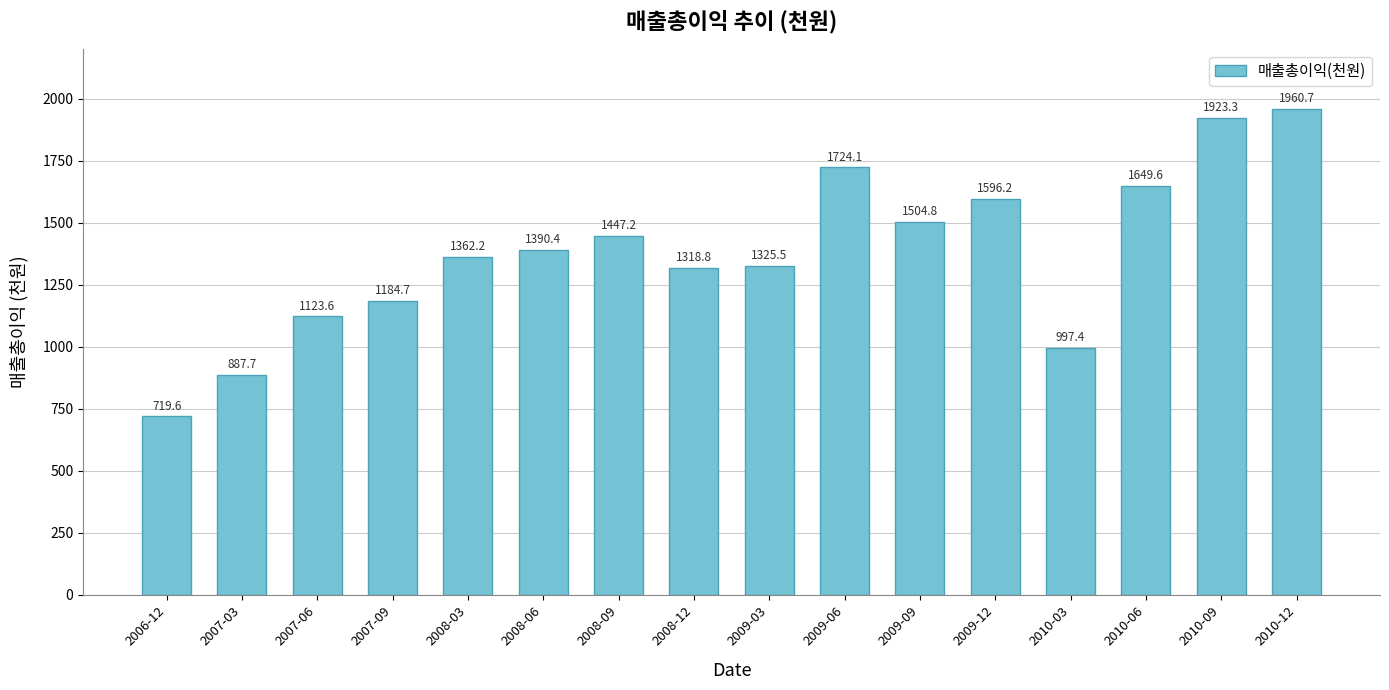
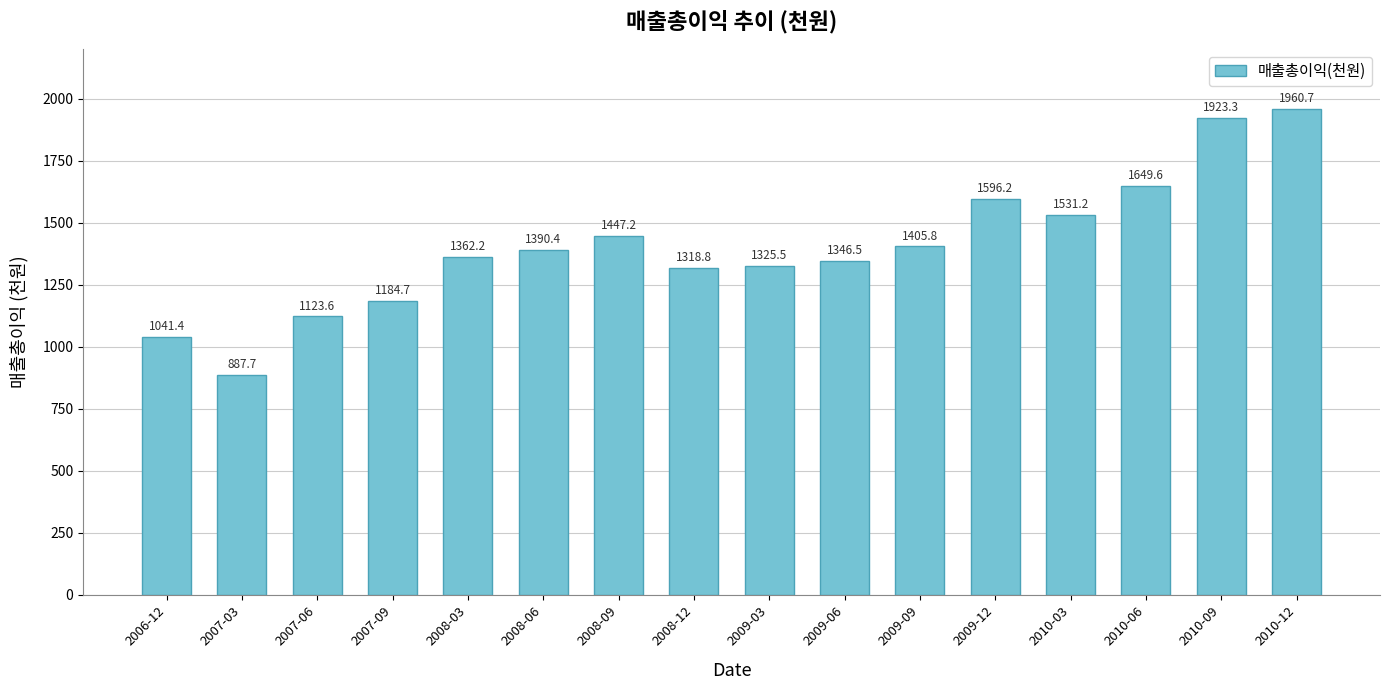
  {
-   "2006-12": 719.6,
+   "2006-12": 1041.4,
    "2007-03": 887.7,
    "2007-06": 1123.6,
    "2007-09": 1184.7,
    "2008-03": 1362.2,
    "2008-06": 1390.4,
    "2008-09": 1447.2,
    "2008-12": 1318.8,
    "2009-03": 1325.5,
-   "2009-06": 1724.1,
-   "2009-09": 1504.8,
+   "2009-06": 1346.5,
+   "2009-09": 1405.8,
    "2009-12": 1596.2,
-   "2010-03": 997.4,
+   "2010-03": 1531.2,
    "2010-06": 1649.6,
    "2010-09": 1923.3,
    "2010-12": 1960.7
  }
